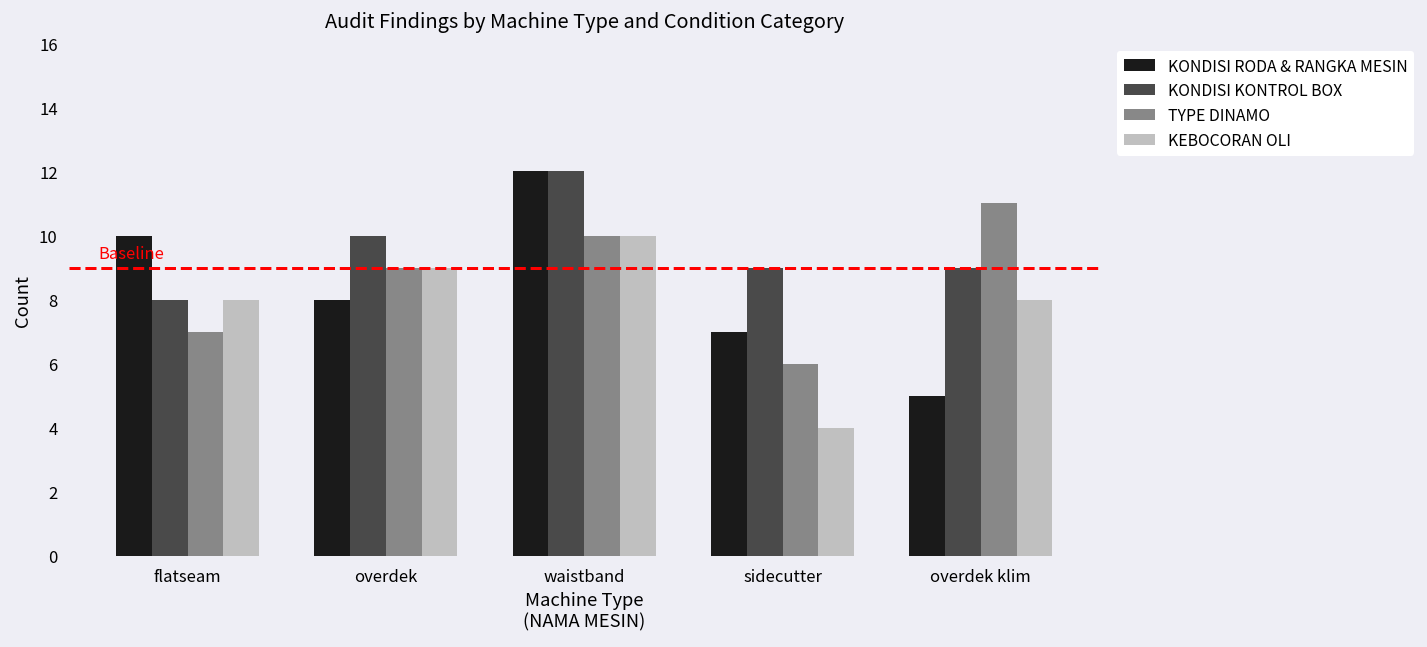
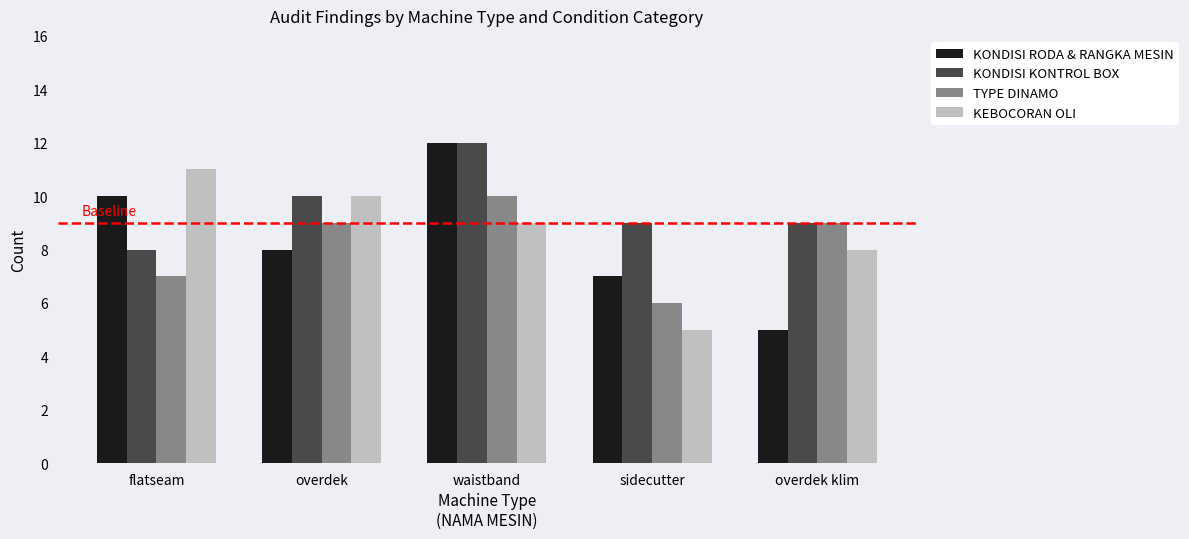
  {
    "KONDISI RODA & RANGKA MESIN": {
      "flatseam": 10,
      "overdek": 8,
      "waistband": 12,
      "sidecutter": 7,
      "overdek klim": 5
    },
    "KONDISI KONTROL BOX": {
      "flatseam": 8,
      "overdek": 10,
      "waistband": 12,
      "sidecutter": 9,
      "overdek klim": 9
    },
    "TYPE DINAMO": {
      "flatseam": 7,
      "overdek": 9,
      "waistband": 10,
      "sidecutter": 6,
-     "overdek klim": 11
+     "overdek klim": 9
    },
    "KEBOCORAN OLI": {
-     "flatseam": 8,
-     "overdek": 9,
-     "waistband": 10,
-     "sidecutter": 4,
+     "flatseam": 11,
+     "overdek": 10,
+     "waistband": 9,
+     "sidecutter": 5,
      "overdek klim": 8
    }
  }
